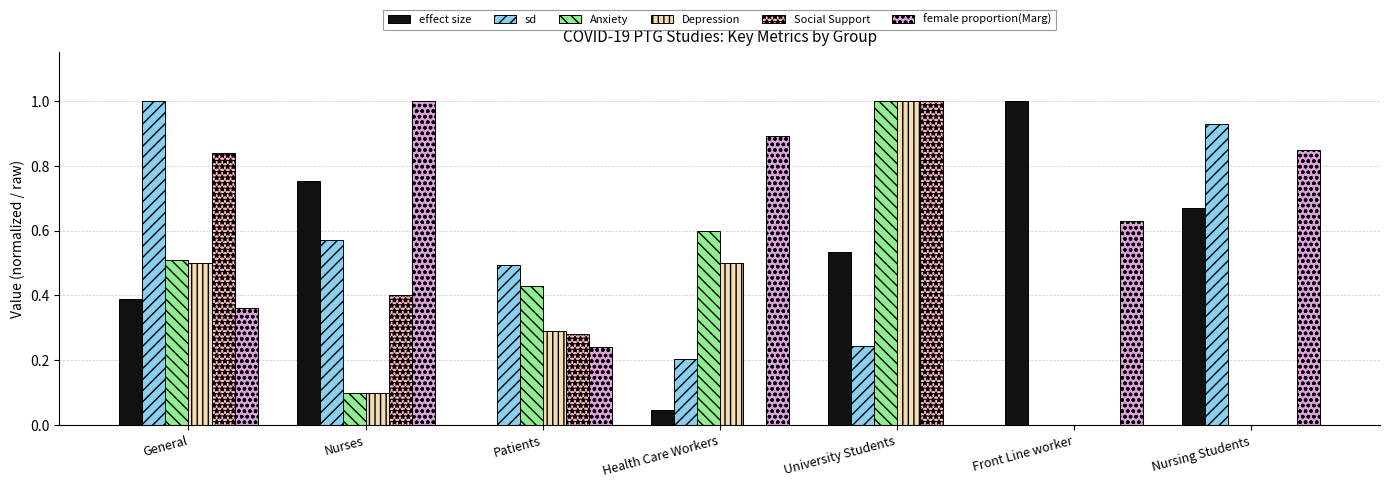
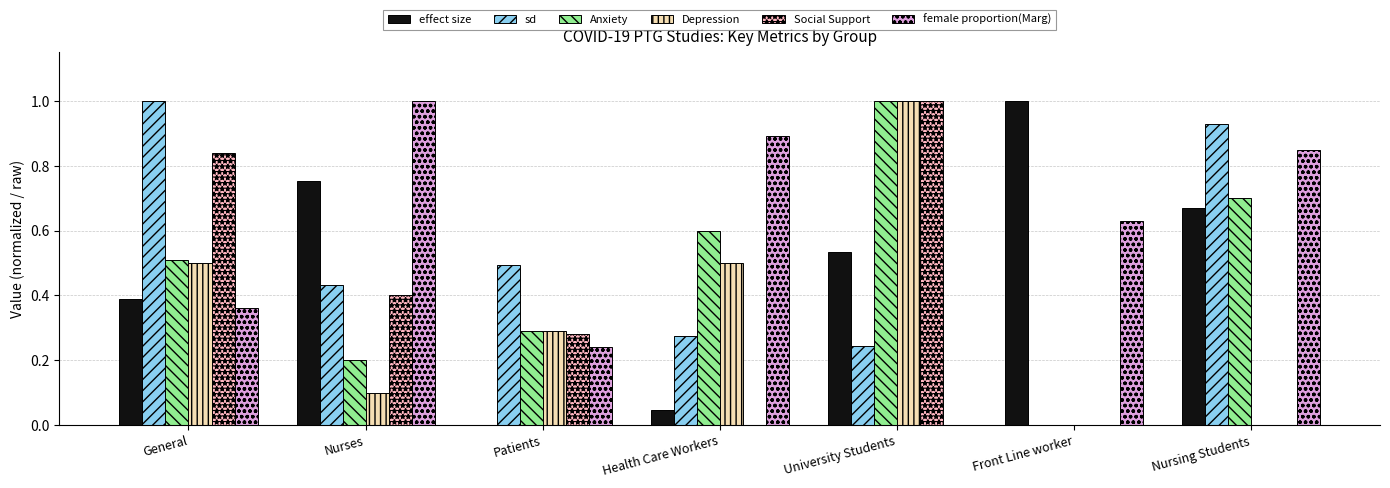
  {
    "effect size": {
      "General": 0.39,
      "Nurses": 0.75,
      "Patients": 0.00,
      "Health Care Workers": 0.05,
      "University Students": 0.53,
      "Front Line worker": 1.00,
      "Nursing Students": 0.67
    },
    "sd": {
      "General": 1.00,
-     "Nurses": 0.57,
+     "Nurses": 0.43,
      "Patients": 0.49,
-     "Health Care Workers": 0.20,
+     "Health Care Workers": 0.28,
      "University Students": 0.24,
      "Front Line worker": 0.00,
      "Nursing Students": 0.93
    },
    "Anxiety": {
      "General": 0.51,
-     "Nurses": 0.1,
-     "Patients": 0.43,
+     "Nurses": 0.2,
+     "Patients": 0.29,
      "Health Care Workers": 0.60,
      "University Students": 1.00,
      "Front Line worker": 0.00,
-     "Nursing Students": 0.0
+     "Nursing Students": 0.7
    }
  }
